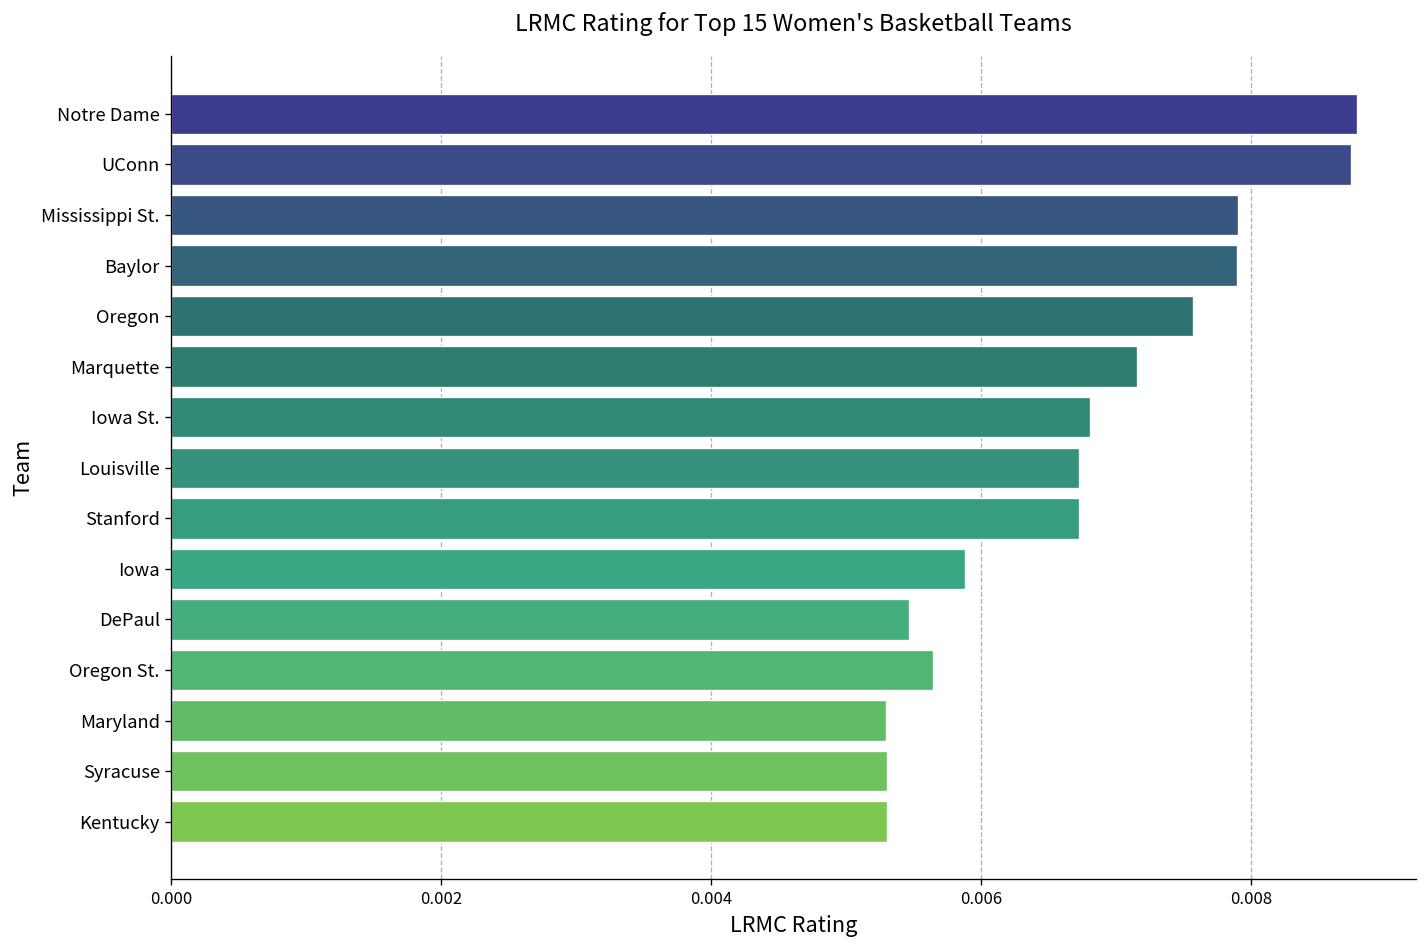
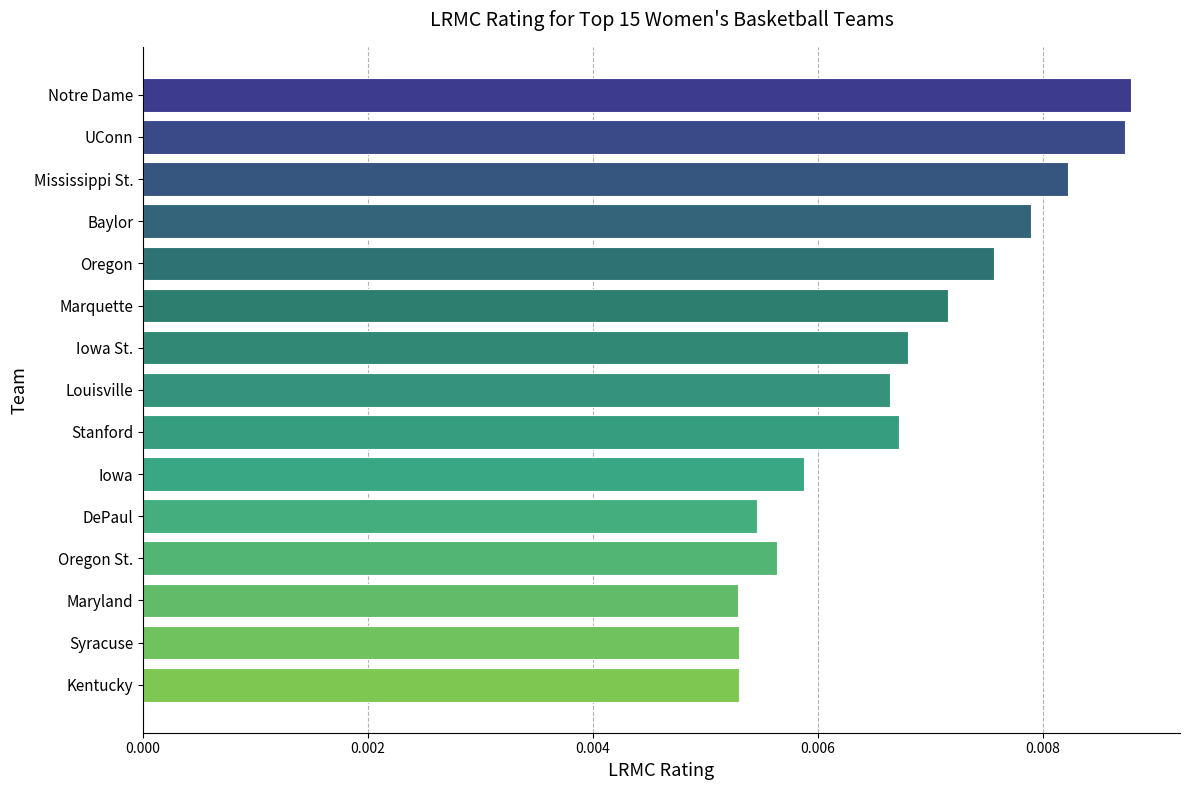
  {
    "Notre Dame": 0.00878,
    "UConn": 0.00874,
-   "Mississippi St.": 0.00790,
+   "Mississippi St.": 0.00822,
    "Baylor": 0.00790,
    "Oregon": 0.00757,
    "Marquette": 0.00716,
    "Iowa St.": 0.00680,
-   "Louisville": 0.00673,
+   "Louisville": 0.00664,
    "Stanford": 0.00672,
    "Iowa": 0.00588,
    "DePaul": 0.00546,
    "Oregon St.": 0.00564,
    "Maryland": 0.00529,
    "Syracuse": 0.00530,
    "Kentucky": 0.00530
  }
